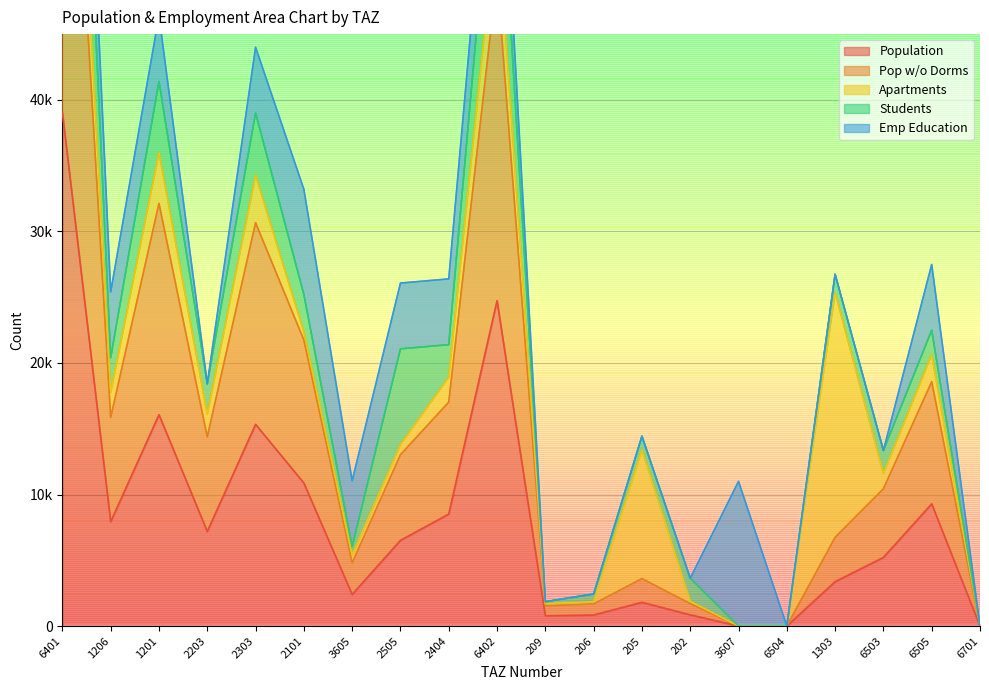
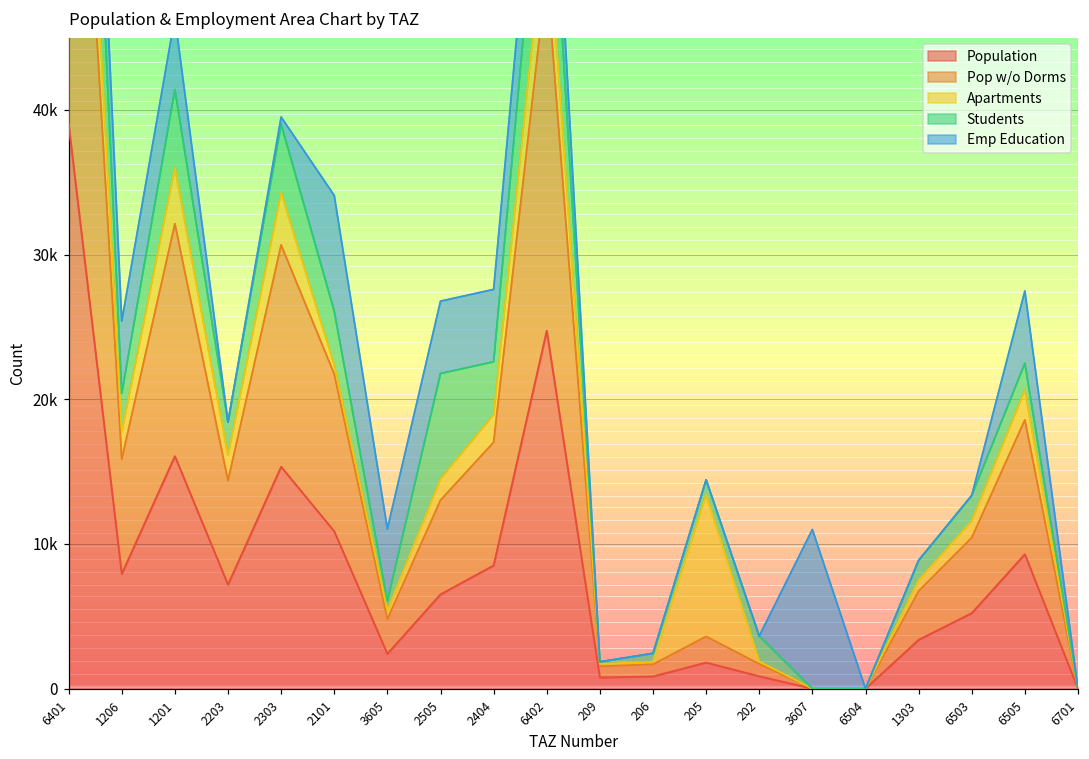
  {
    "Apartments": {
      "1206": 1900,
      "1201": 3900,
      "2203": 1700,
      "2303": 3600,
      "2101": 600,
      "3605": 600,
-     "2505": 800,
+     "2505": 1500,
      "2404": 1900,
      "205": 9800,
-     "1303": 18600,
+     "1303": 700,
      "6503": 1200,
      "6505": 2100
    },
    "Students": {
      "1206": 2600,
      "1201": 5400,
      "2303": 4700,
-     "2101": 2800,
+     "2101": 3700,
      "3605": 600,
      "2505": 7300,
-     "2404": 2500,
+     "2404": 3700,
      "6505": 1800
    },
    "Emp Education": {
      "1206": 5000,
-     "2303": 5000,
+     "2303": 500,
      "2101": 8000,
      "3605": 5000,
      "2505": 5000,
      "2404": 5000,
      "3607": 11000,
      "6505": 5000
    }
  }
